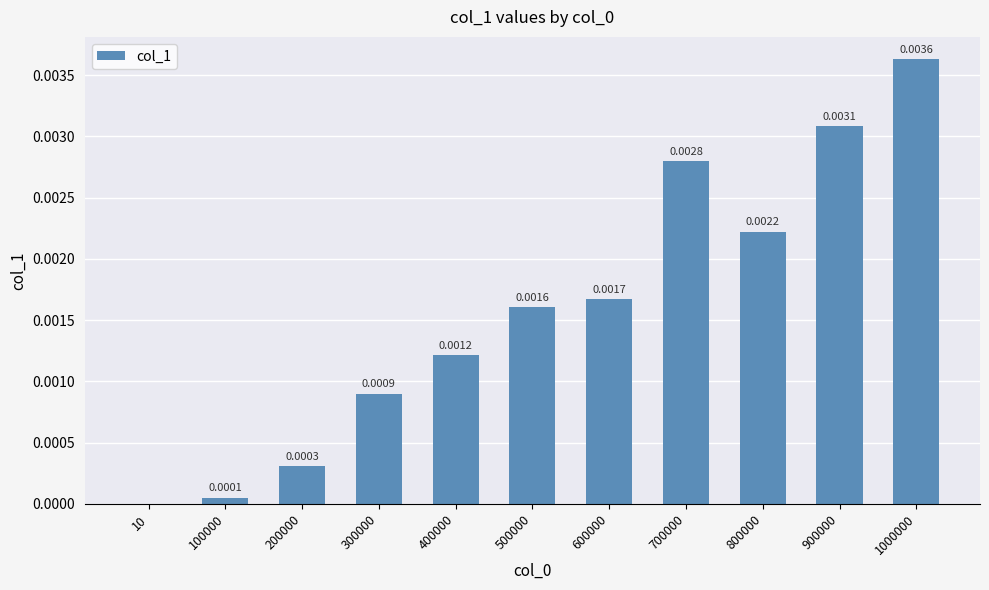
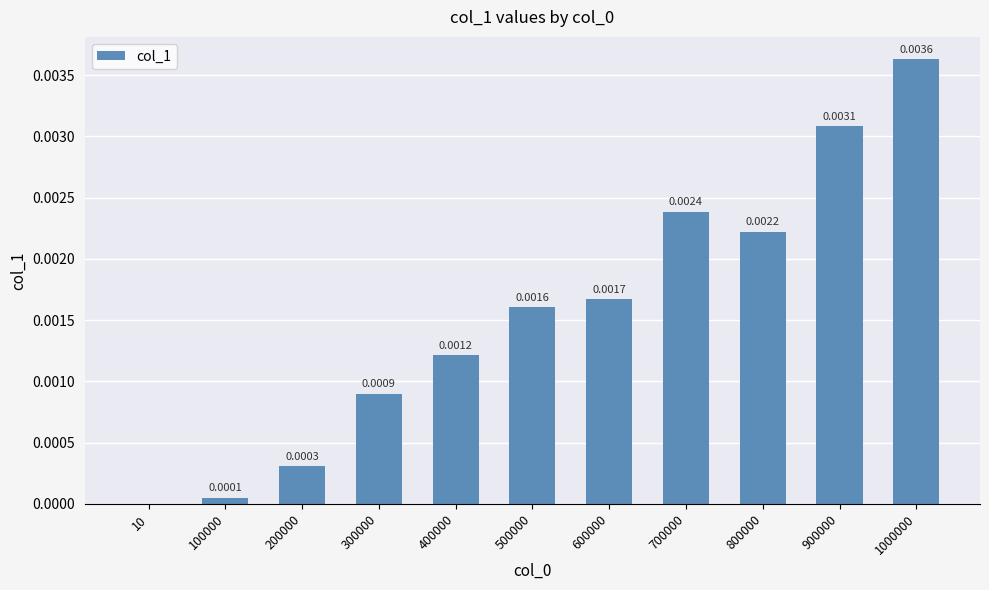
  {
    "100000": 0.0001,
    "200000": 0.0003,
    "300000": 0.0009,
    "400000": 0.0012,
    "500000": 0.0016,
    "600000": 0.0017,
-   "700000": 0.0028,
+   "700000": 0.0024,
    "800000": 0.0022,
    "900000": 0.0031,
    "1000000": 0.0036
  }
